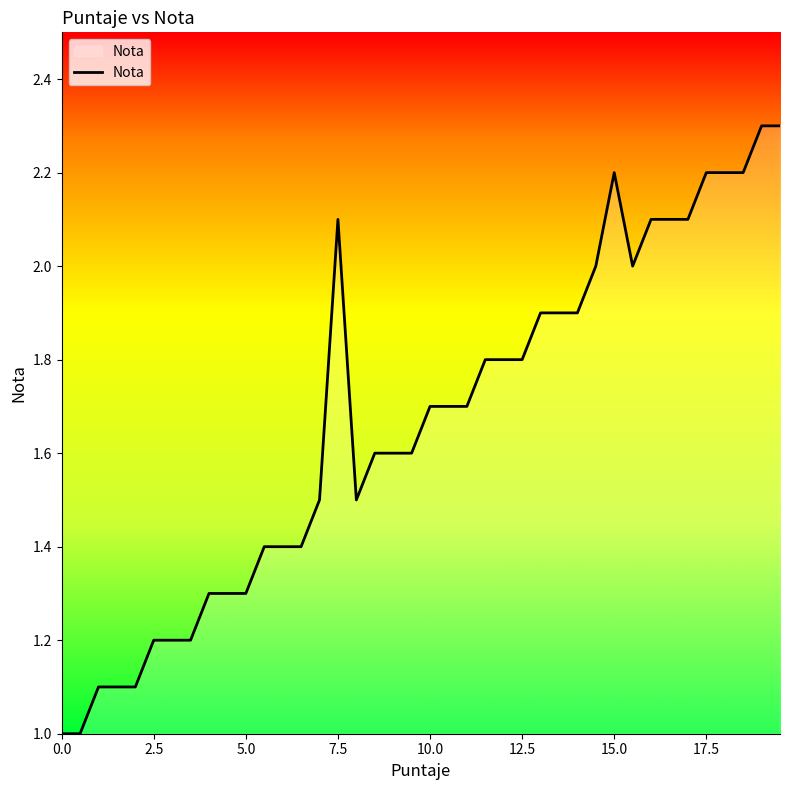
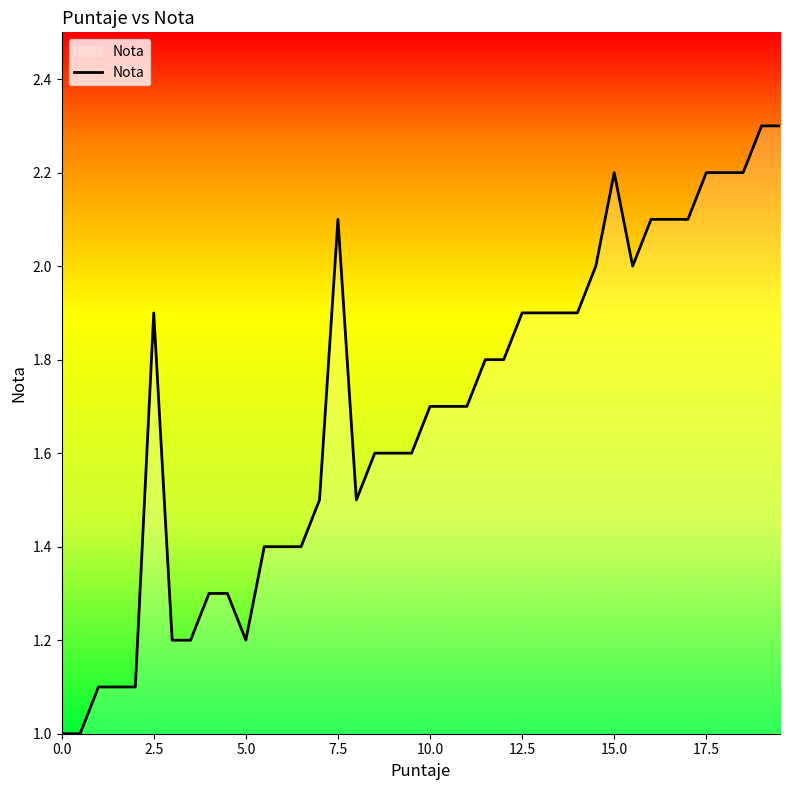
  {
    "0.0": 1.0,
-   "2.5": 1.2,
-   "5.0": 1.3,
+   "2.5": 1.9,
+   "5.0": 1.2,
    "7.5": 2.1,
    "10.0": 1.7,
-   "12.5": 1.8,
+   "12.5": 1.9,
    "15.0": 2.2,
    "17.5": 2.2
  }
